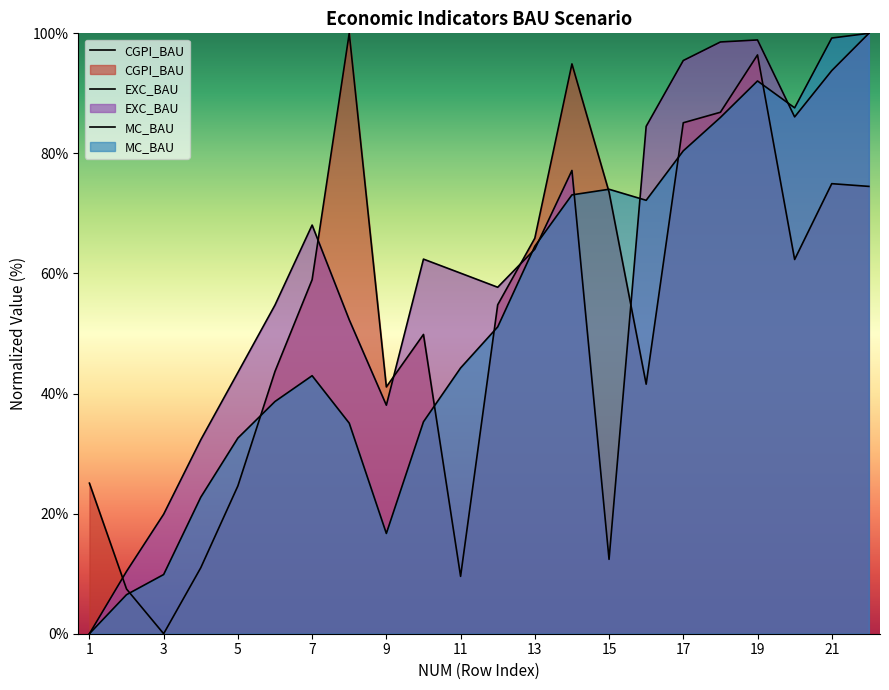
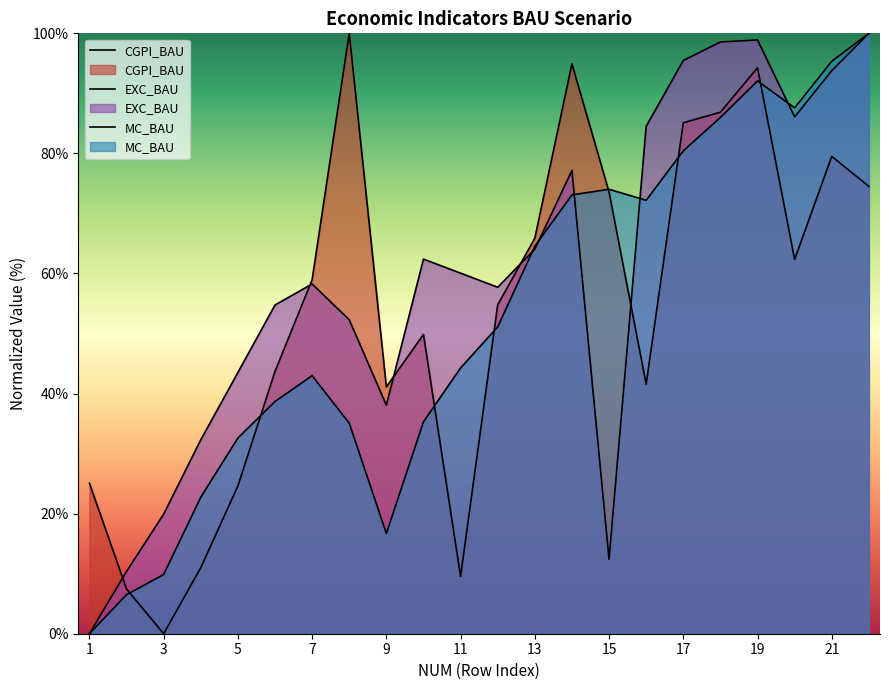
  {
    "CGPI_BAU": {
      "1": "25%",
      "3": "0%",
      "5": "25%",
      "7": "59%",
      "9": "41%",
      "11": "10%",
      "13": "66%",
      "15": "74%",
      "17": "85%",
-     "19": "96%",
-     "21": "75%"
+     "19": "94%",
+     "21": "80%"
    },
    "EXC_BAU": {
      "3": "20%",
      "5": "44%",
-     "7": "68%",
+     "7": "58%",
      "9": "38%",
      "11": "60%",
      "13": "64%",
      "15": "12%",
      "17": "95%",
      "19": "99%",
      "21": "94%"
    },
    "MC_BAU": {
      "3": "10%",
      "5": "33%",
      "7": "43%",
      "9": "17%",
      "11": "44%",
      "13": "65%",
      "15": "74%",
      "17": "80%",
      "19": "92%",
-     "21": "99%"
+     "21": "95%"
    }
  }
